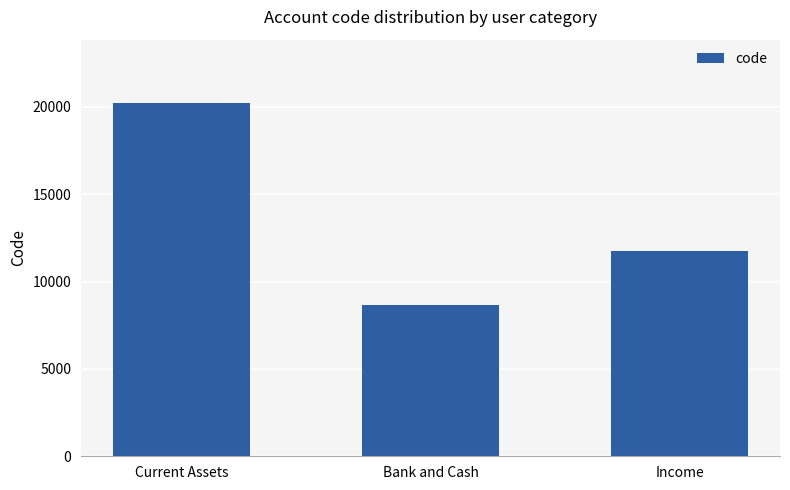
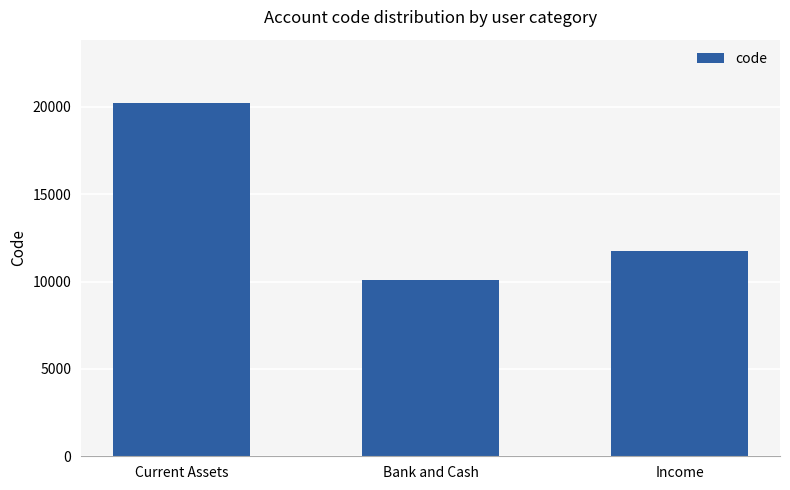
  {
    "Current Assets": 20200,
-   "Bank and Cash": 8600,
+   "Bank and Cash": 10100,
    "Income": 11700
  }
